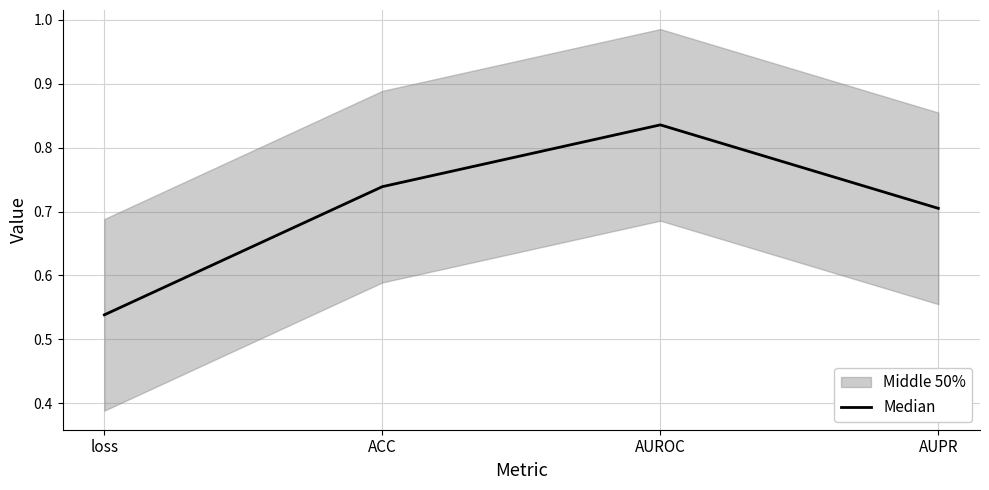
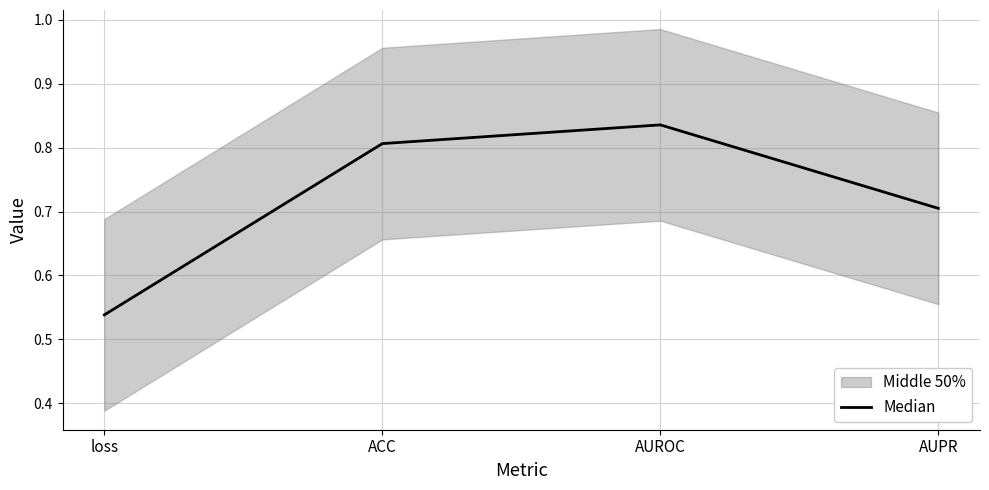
  {
    "Median": {
      "loss": 0.54,
-     "ACC": 0.74,
+     "ACC": 0.81,
      "AUROC": 0.84,
      "AUPR": 0.71
    }
  }
